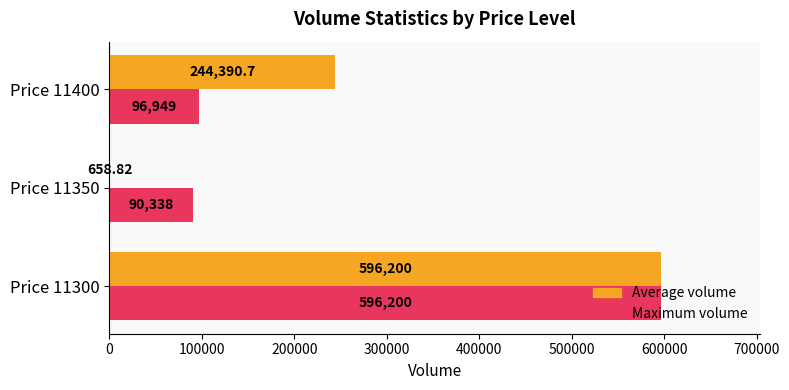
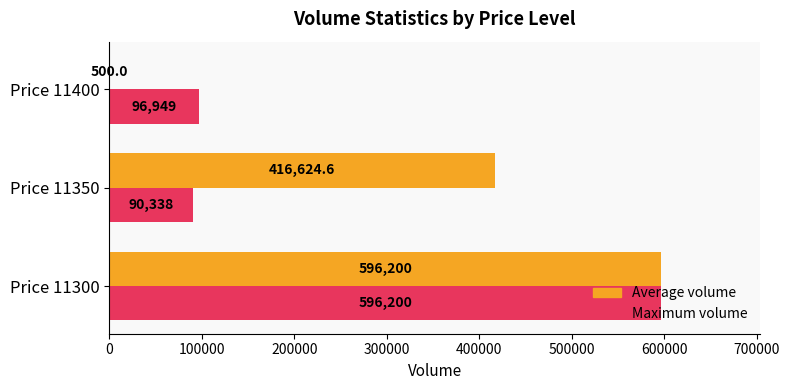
  {
    "Average volume": {
-     "Price 11400": "244,390.7",
-     "Price 11350": "658.82",
+     "Price 11400": "500.0",
+     "Price 11350": "416,624.6",
      "Price 11300": "596,200"
    },
    "Maximum volume": {
      "Price 11400": "96,949",
      "Price 11350": "90,338",
      "Price 11300": "596,200"
    }
  }
